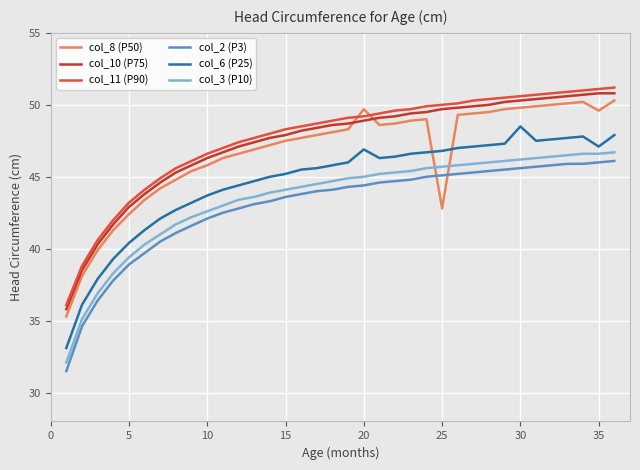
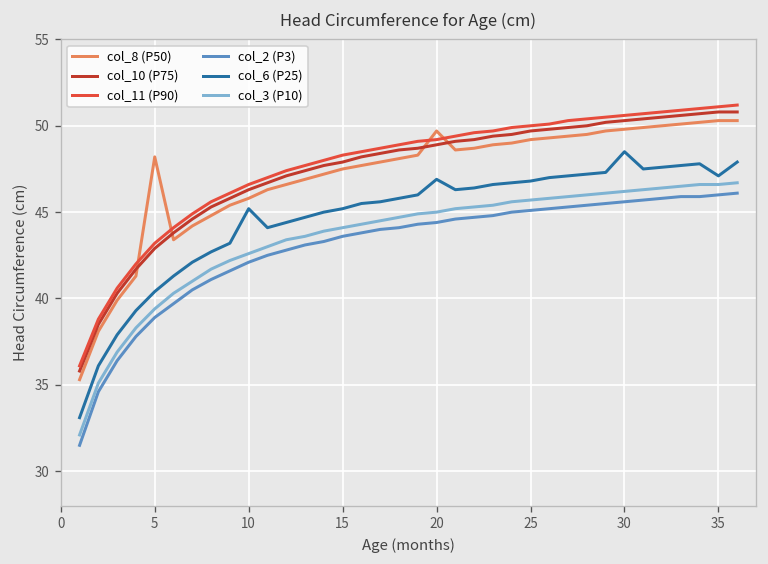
  {
    "col_8 (P50)": {
-     "5": 42.4,
+     "5": 48.2,
      "10": 45.8,
      "15": 47.5,
      "20": 49.7,
-     "25": 42.8,
+     "25": 49.2,
      "30": 49.8,
-     "35": 49.6
+     "35": 50.3
    },
    "col_6 (P25)": {
      "5": 40.4,
-     "10": 43.7,
+     "10": 45.2,
      "15": 45.2,
      "20": 46.9,
      "25": 46.8,
      "30": 48.5,
      "35": 47.1
    }
  }
